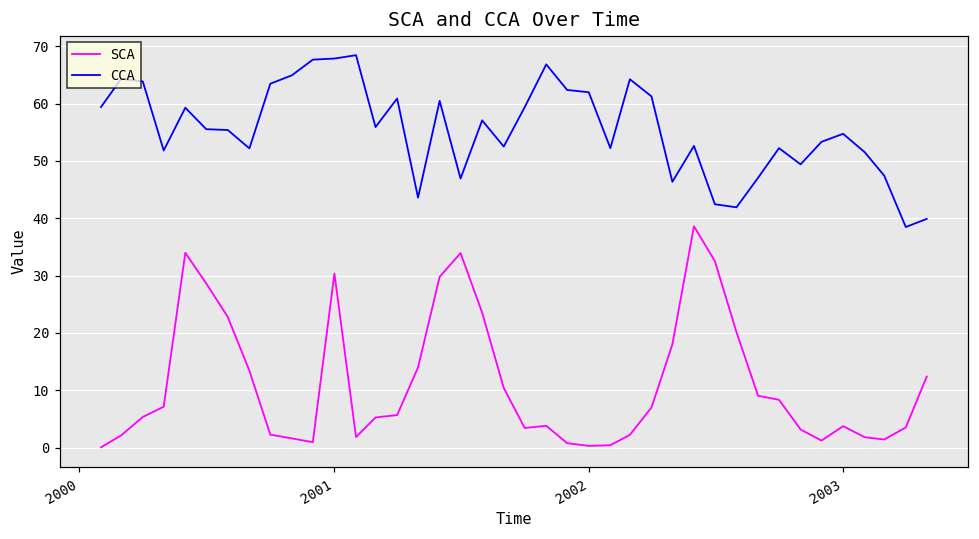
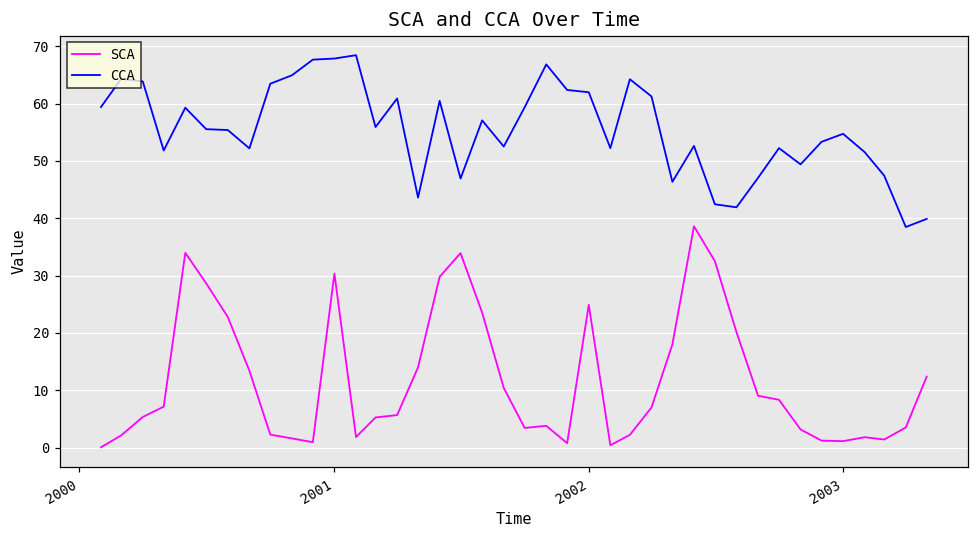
  {
    "SCA": {
      "2001": 30,
-     "2002": 0,
-     "2003": 4
+     "2002": 25,
+     "2003": 1
    },
    "CCA": {
      "2001": 68,
      "2002": 62,
      "2003": 55
    }
  }
